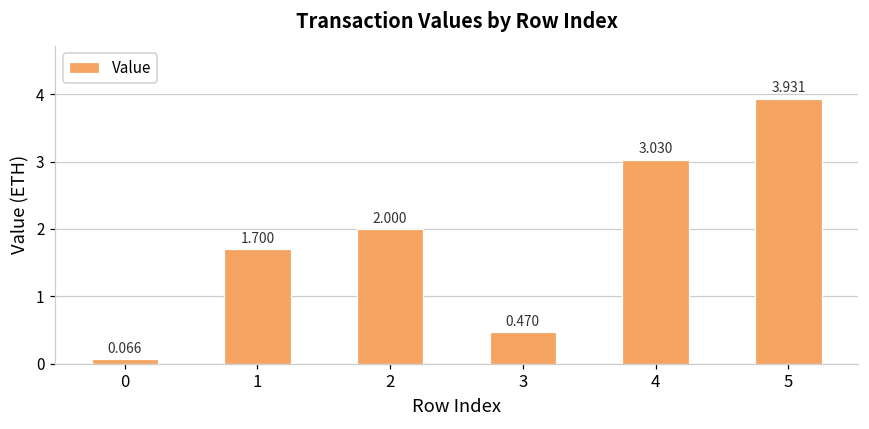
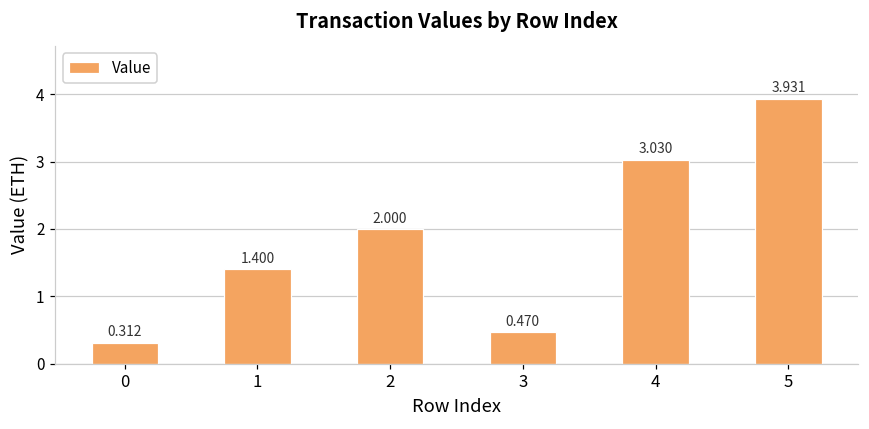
  {
-   "0": 0.066,
-   "1": 1.700,
+   "0": 0.312,
+   "1": 1.400,
    "2": 2.000,
    "3": 0.470,
    "4": 3.030,
    "5": 3.931
  }
